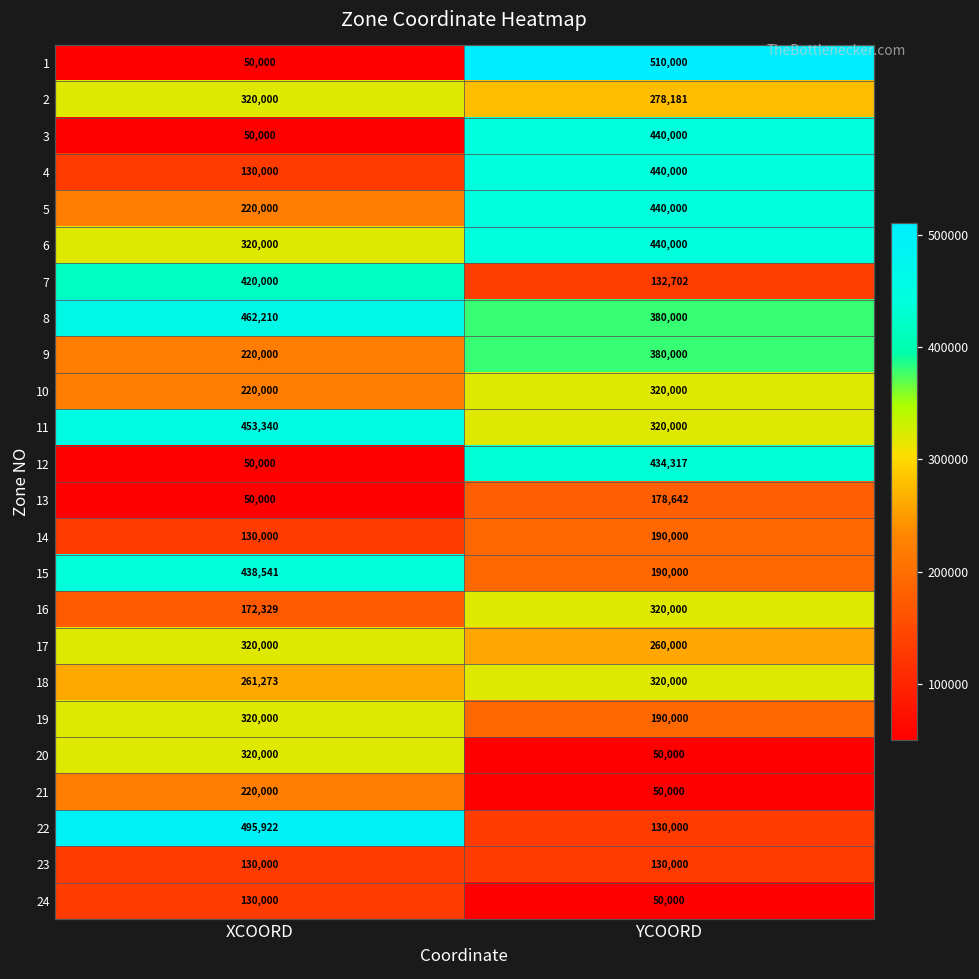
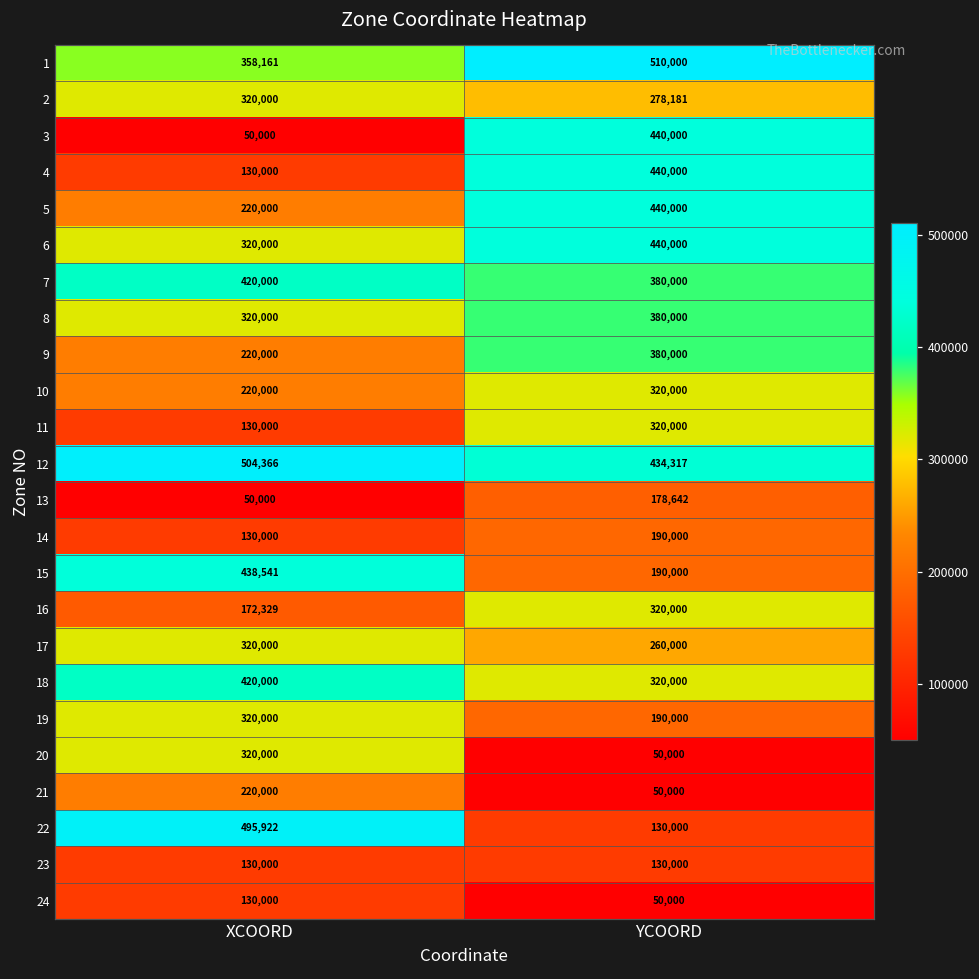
  {
    "1": {
-     "XCOORD": "50,000",
+     "XCOORD": "358,161",
      "YCOORD": "510,000"
    },
    "2": {
      "XCOORD": "320,000",
      "YCOORD": "278,181"
    },
    "3": {
      "XCOORD": "50,000",
      "YCOORD": "440,000"
    },
    "4": {
      "XCOORD": "130,000",
      "YCOORD": "440,000"
    },
    "5": {
      "XCOORD": "220,000",
      "YCOORD": "440,000"
    },
    "6": {
      "XCOORD": "320,000",
      "YCOORD": "440,000"
    },
    "7": {
      "XCOORD": "420,000",
-     "YCOORD": "132,702"
+     "YCOORD": "380,000"
    },
    "8": {
-     "XCOORD": "462,210",
+     "XCOORD": "320,000",
      "YCOORD": "380,000"
    },
    "9": {
      "XCOORD": "220,000",
      "YCOORD": "380,000"
    },
    "10": {
      "XCOORD": "220,000",
      "YCOORD": "320,000"
    },
    "11": {
-     "XCOORD": "453,340",
+     "XCOORD": "130,000",
      "YCOORD": "320,000"
    },
    "12": {
-     "XCOORD": "50,000",
+     "XCOORD": "504,366",
      "YCOORD": "434,317"
    },
    "13": {
      "XCOORD": "50,000",
      "YCOORD": "178,642"
    },
    "14": {
      "XCOORD": "130,000",
      "YCOORD": "190,000"
    },
    "15": {
      "XCOORD": "438,541",
      "YCOORD": "190,000"
    },
    "16": {
      "XCOORD": "172,329",
      "YCOORD": "320,000"
    },
    "17": {
      "XCOORD": "320,000",
      "YCOORD": "260,000"
    },
    "18": {
-     "XCOORD": "261,273",
+     "XCOORD": "420,000",
      "YCOORD": "320,000"
    },
    "19": {
      "XCOORD": "320,000",
      "YCOORD": "190,000"
    },
    "20": {
      "XCOORD": "320,000",
      "YCOORD": "50,000"
    },
    "21": {
      "XCOORD": "220,000",
      "YCOORD": "50,000"
    },
    "22": {
      "XCOORD": "495,922",
      "YCOORD": "130,000"
    },
    "23": {
      "XCOORD": "130,000",
      "YCOORD": "130,000"
    },
    "24": {
      "XCOORD": "130,000",
      "YCOORD": "50,000"
    }
  }
